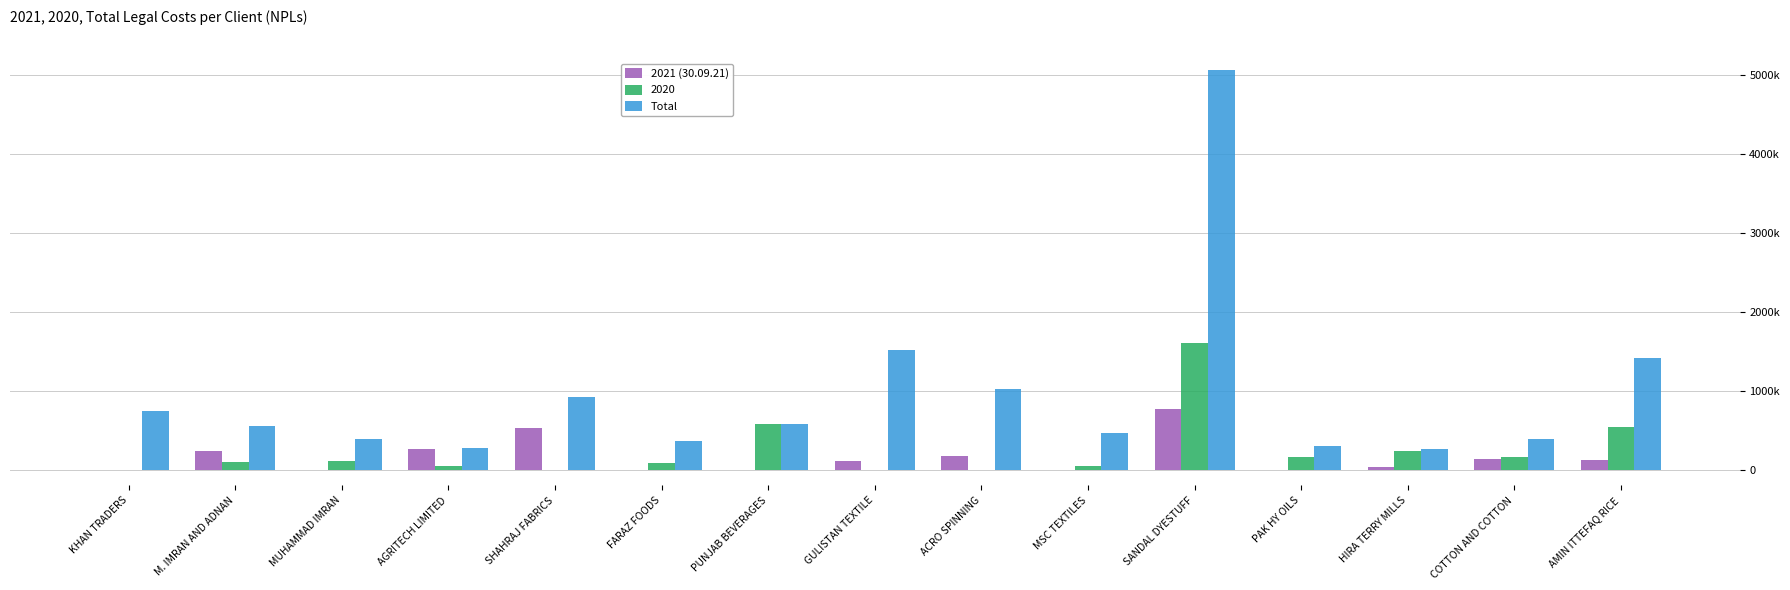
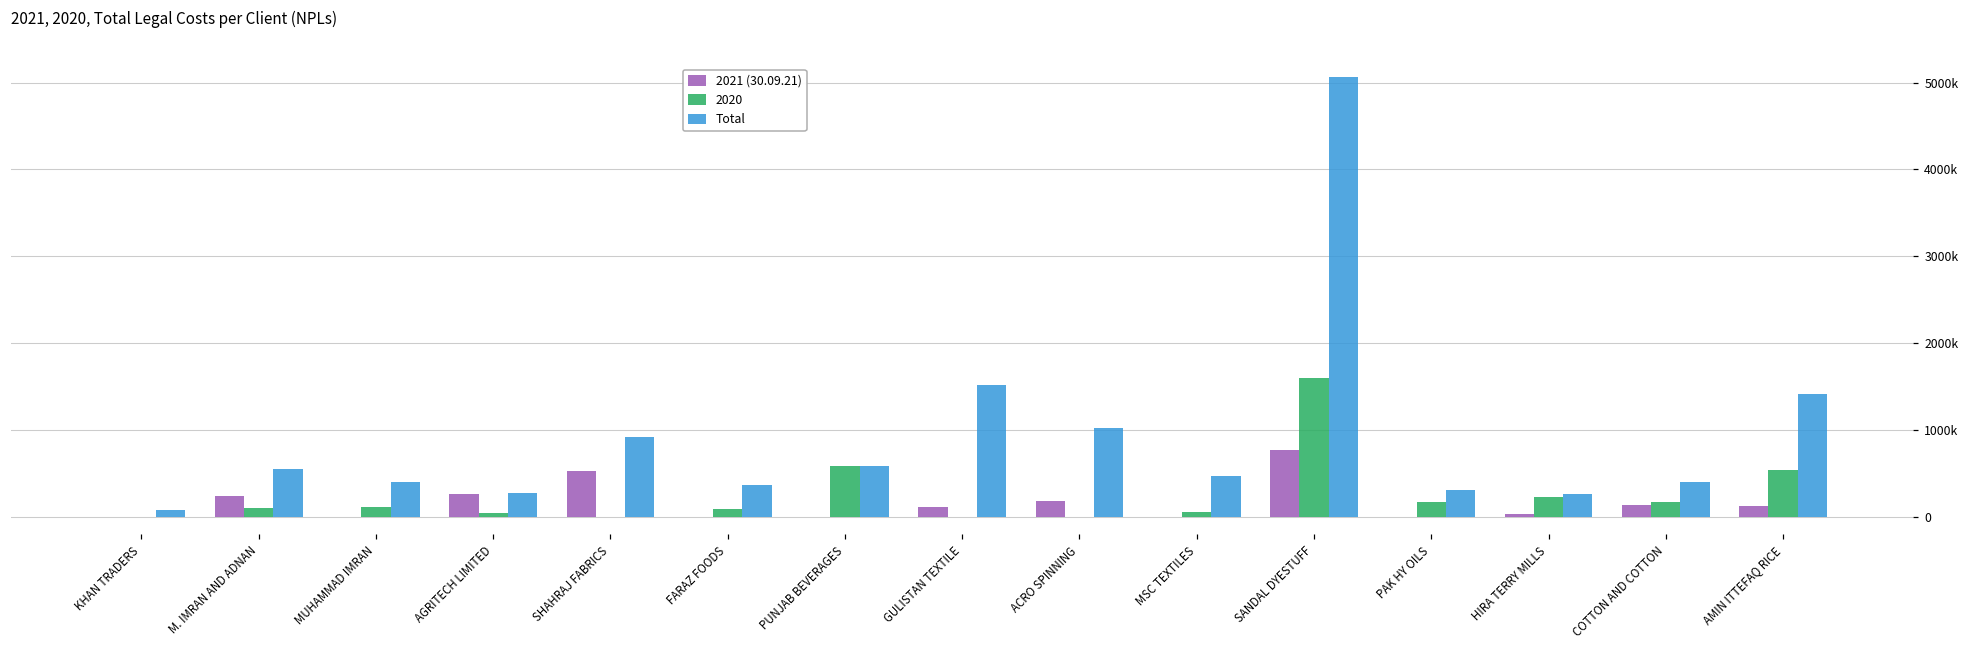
  {
    "2021 (30.09.21)": {
      "KHAN TRADERS": 0,
      "M. IMRAN AND ADNAN": 200000,
      "MUHAMMAD IMRAN": 0,
      "AGRITECH LIMITED": 300000,
      "SHAHRAJ FABRICS": 500000,
      "FARAZ FOODS": 0,
      "PUNJAB BEVERAGES": 0,
      "GULISTAN TEXTILE": 100000,
      "ACRO SPINNING": 200000,
      "MSC TEXTILES": 0,
      "SANDAL DYESTUFF": 800000,
      "PAK HY OILS": 0,
      "HIRA TERRY MILLS": 0,
      "COTTON AND COTTON": 100000,
      "AMIN ITTEFAQ RICE": 100000
    },
    "2020": {
      "KHAN TRADERS": 0,
      "M. IMRAN AND ADNAN": 100000,
      "MUHAMMAD IMRAN": 100000,
      "AGRITECH LIMITED": 0,
      "SHAHRAJ FABRICS": 0,
      "FARAZ FOODS": 100000,
      "PUNJAB BEVERAGES": 600000,
      "GULISTAN TEXTILE": 0,
      "ACRO SPINNING": 0,
      "MSC TEXTILES": 100000,
      "SANDAL DYESTUFF": 1600000,
      "PAK HY OILS": 200000,
      "HIRA TERRY MILLS": 200000,
      "COTTON AND COTTON": 200000,
      "AMIN ITTEFAQ RICE": 500000
    },
    "Total": {
-     "KHAN TRADERS": 700000,
+     "KHAN TRADERS": 100000,
      "M. IMRAN AND ADNAN": 600000,
      "MUHAMMAD IMRAN": 400000,
      "AGRITECH LIMITED": 300000,
      "SHAHRAJ FABRICS": 900000,
      "FARAZ FOODS": 400000,
      "PUNJAB BEVERAGES": 600000,
      "GULISTAN TEXTILE": 1500000,
      "ACRO SPINNING": 1000000,
      "MSC TEXTILES": 500000,
      "SANDAL DYESTUFF": 5100000,
      "PAK HY OILS": 300000,
      "HIRA TERRY MILLS": 300000,
      "COTTON AND COTTON": 400000,
      "AMIN ITTEFAQ RICE": 1400000
    }
  }
